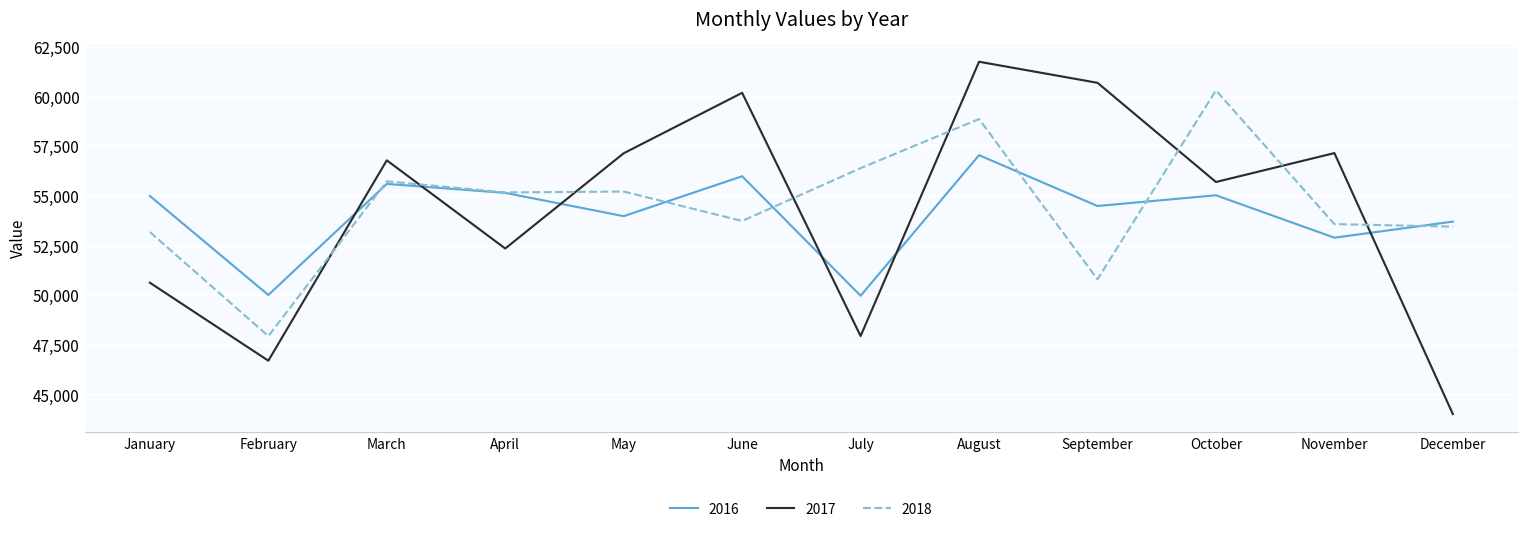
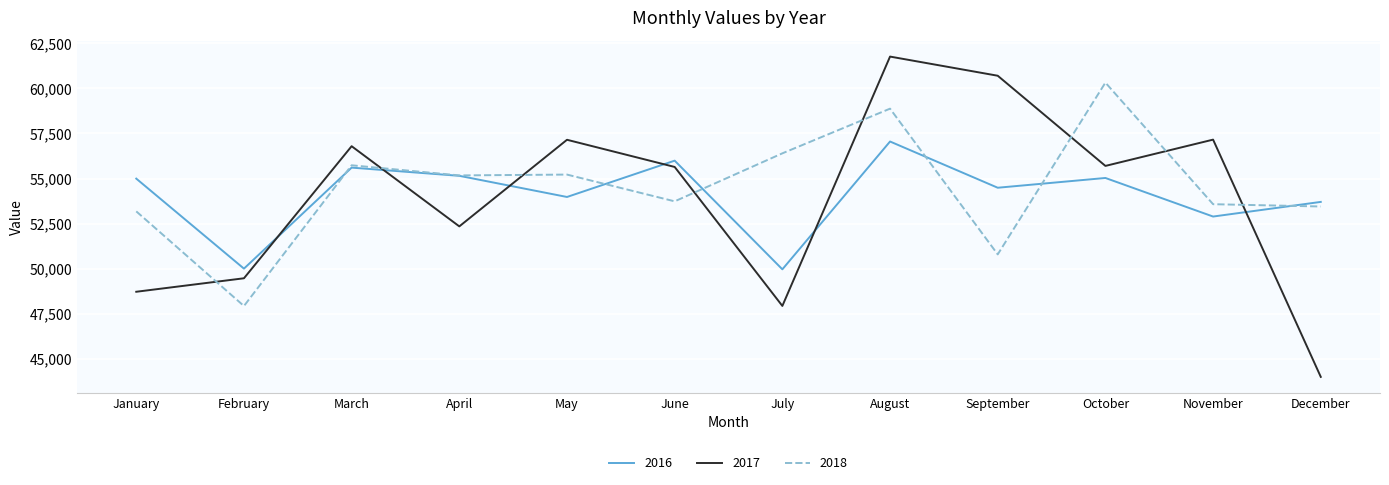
  {
    "2017": {
-     "January": "50,600",
-     "February": "46,700",
+     "January": "48,700",
+     "February": "49,500",
      "March": "56,800",
      "April": "52,400",
      "May": "57,200",
-     "June": "60,200",
+     "June": "55,600",
      "July": "47,900",
      "August": "61,800",
      "September": "60,700",
      "October": "55,700",
      "November": "57,200",
      "December": "44,000"
    }
  }
